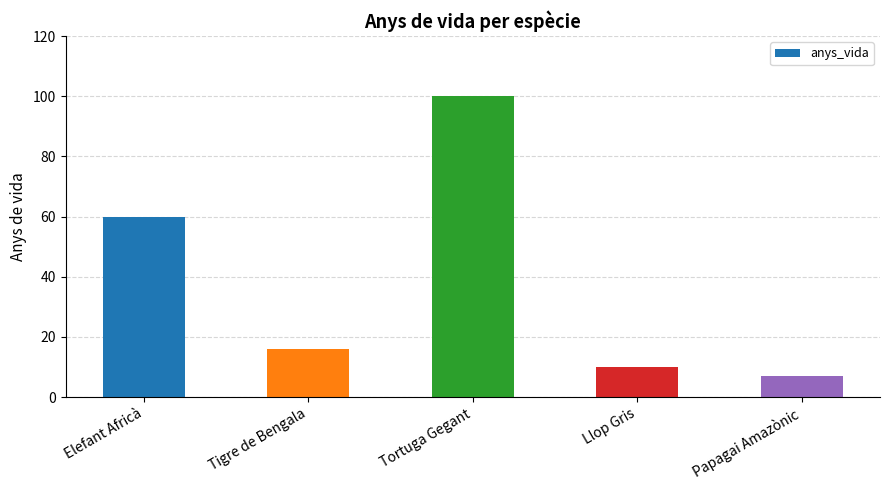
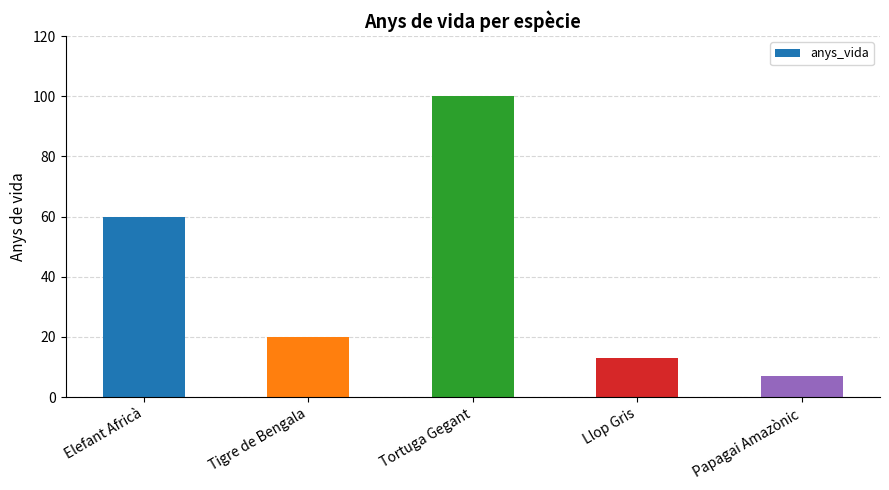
  {
    "Elefant Africà": 60,
-   "Tigre de Bengala": 16,
+   "Tigre de Bengala": 20,
    "Tortuga Gegant": 100,
-   "Llop Gris": 10,
+   "Llop Gris": 13,
    "Papagai Amazònic": 7
  }
